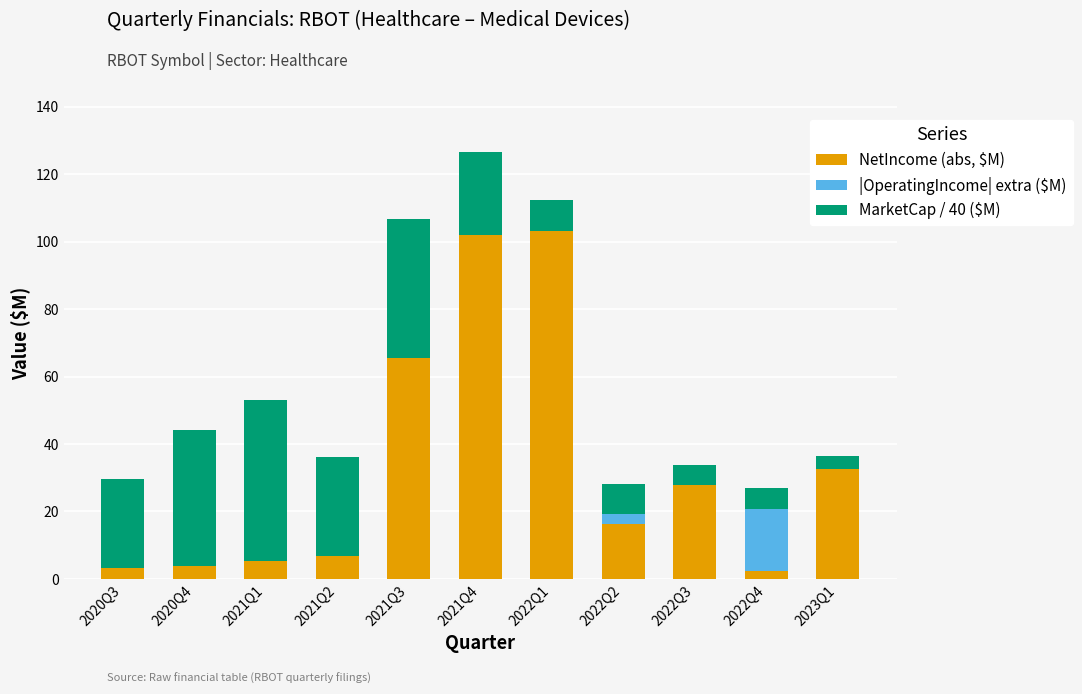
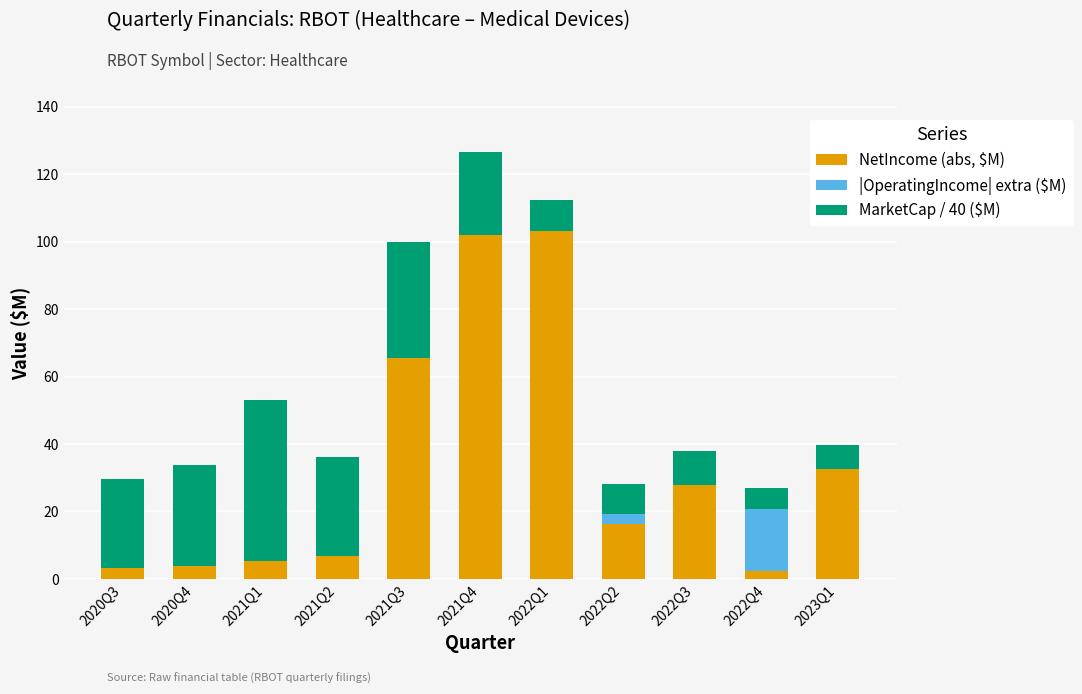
  {
    "NetIncome (abs, $M)": {
      "2020Q3": 3,
      "2020Q4": 4,
      "2021Q1": 5,
      "2021Q2": 7,
      "2021Q3": 65,
      "2021Q4": 102,
      "2022Q1": 103,
      "2022Q2": 16,
      "2022Q3": 28,
      "2022Q4": 2,
      "2023Q1": 33
    },
    "|OperatingIncome| extra ($M)": {
      "2020Q4": 0,
      "2021Q1": 0,
      "2021Q2": 0,
      "2021Q3": 0,
      "2021Q4": 0,
      "2022Q1": 0,
      "2022Q2": 3,
      "2022Q3": 0,
      "2022Q4": 18,
      "2023Q1": 0
    },
    "MarketCap / 40 ($M)": {
      "2020Q3": 26,
-     "2020Q4": 40,
+     "2020Q4": 30,
      "2021Q1": 48,
      "2021Q2": 30,
-     "2021Q3": 41,
+     "2021Q3": 34,
      "2021Q4": 24,
      "2022Q1": 9,
      "2022Q2": 9,
-     "2022Q3": 6,
+     "2022Q3": 10,
      "2022Q4": 6,
-     "2023Q1": 4
+     "2023Q1": 7
    }
  }
